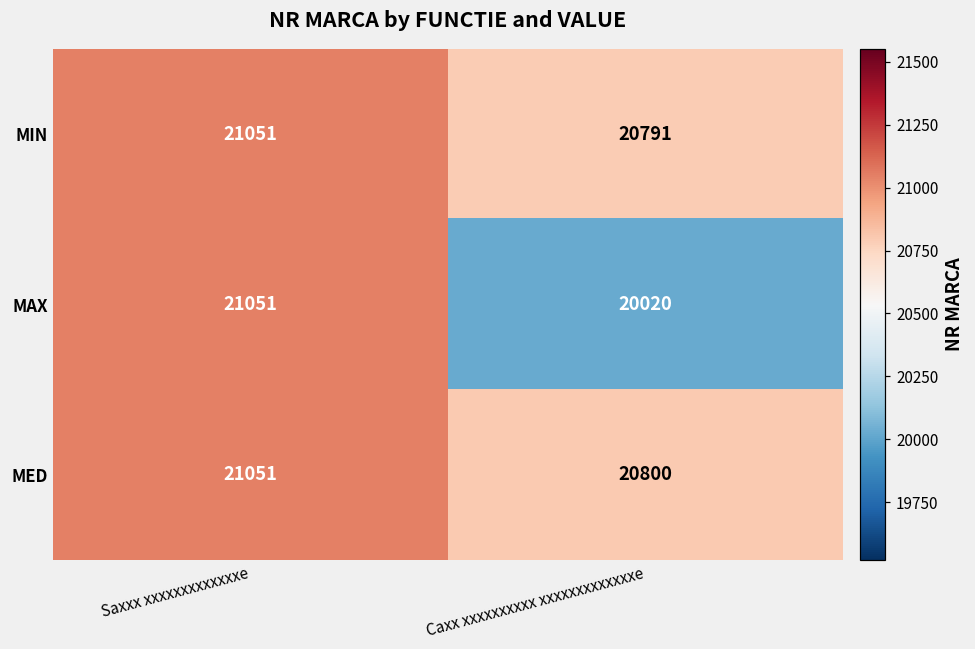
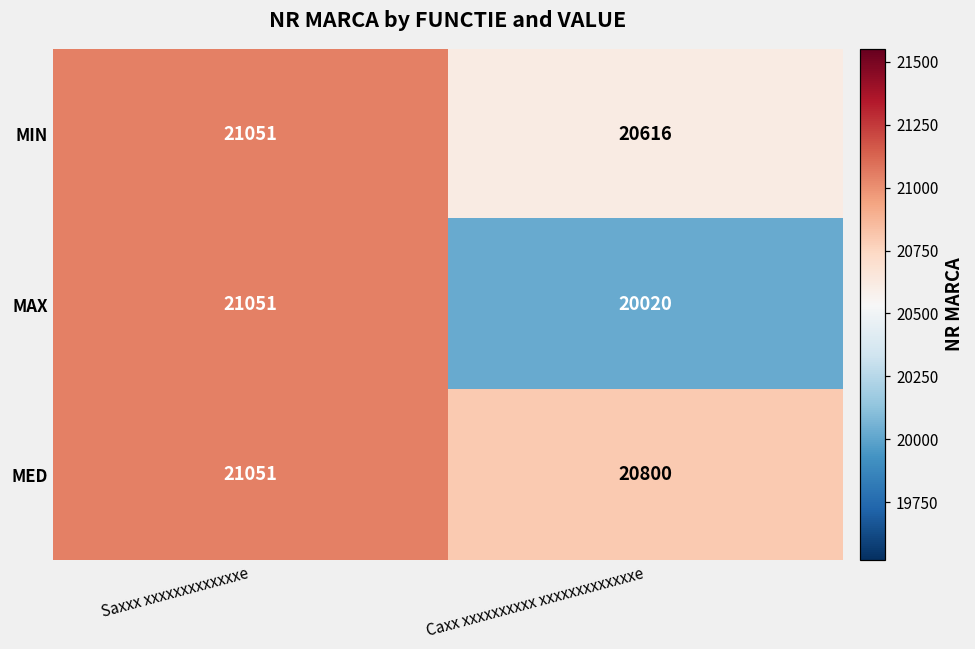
  {
    "MIN": {
      "Saxxx xxxxxxxxxxxxxe": 21051,
-     "Caxx xxxxxxxxxx xxxxxxxxxxxxxe": 20791
+     "Caxx xxxxxxxxxx xxxxxxxxxxxxxe": 20616
    },
    "MAX": {
      "Saxxx xxxxxxxxxxxxxe": 21051,
      "Caxx xxxxxxxxxx xxxxxxxxxxxxxe": 20020
    },
    "MED": {
      "Saxxx xxxxxxxxxxxxxe": 21051,
      "Caxx xxxxxxxxxx xxxxxxxxxxxxxe": 20800
    }
  }
